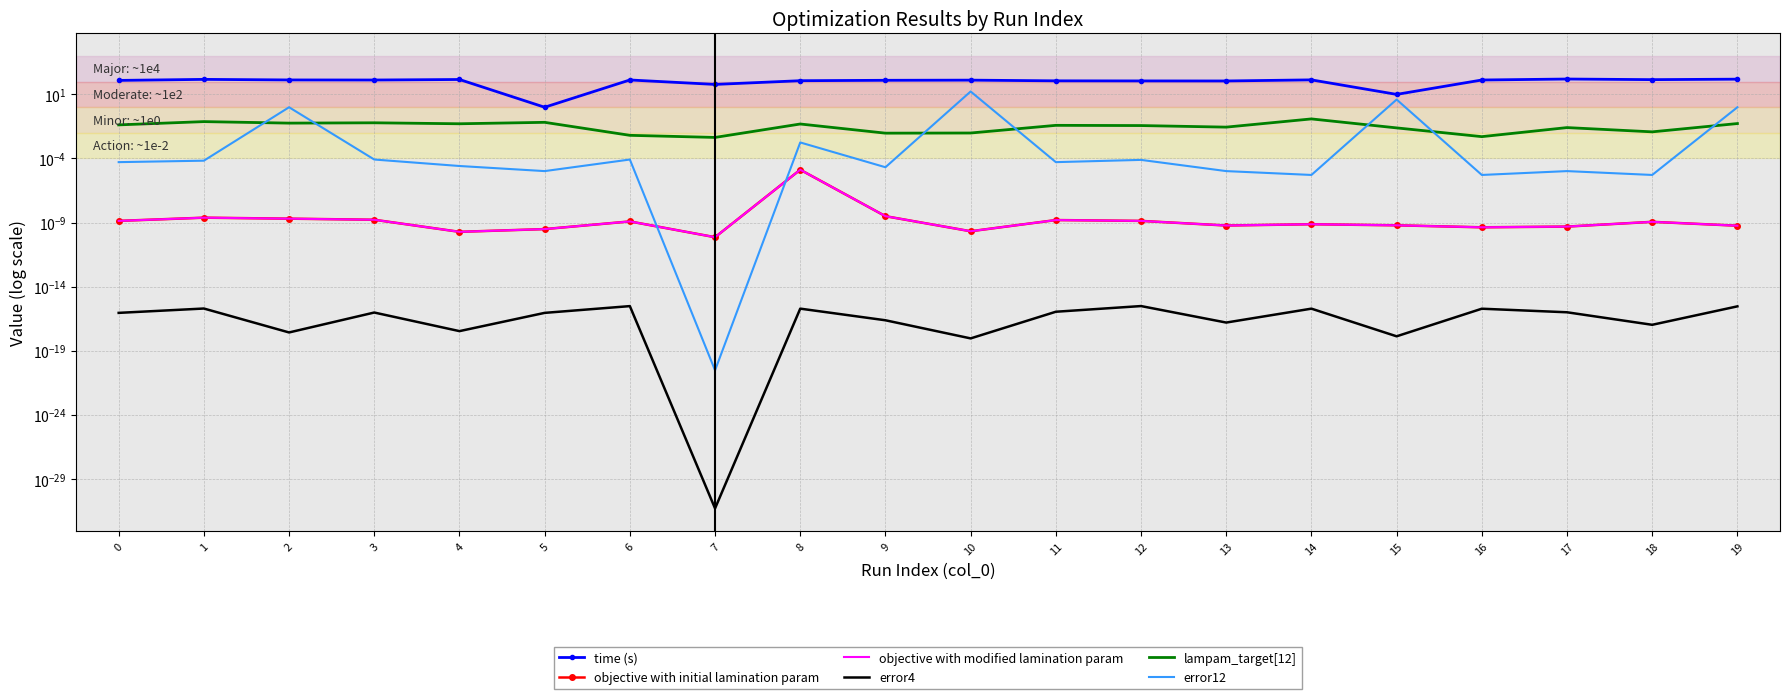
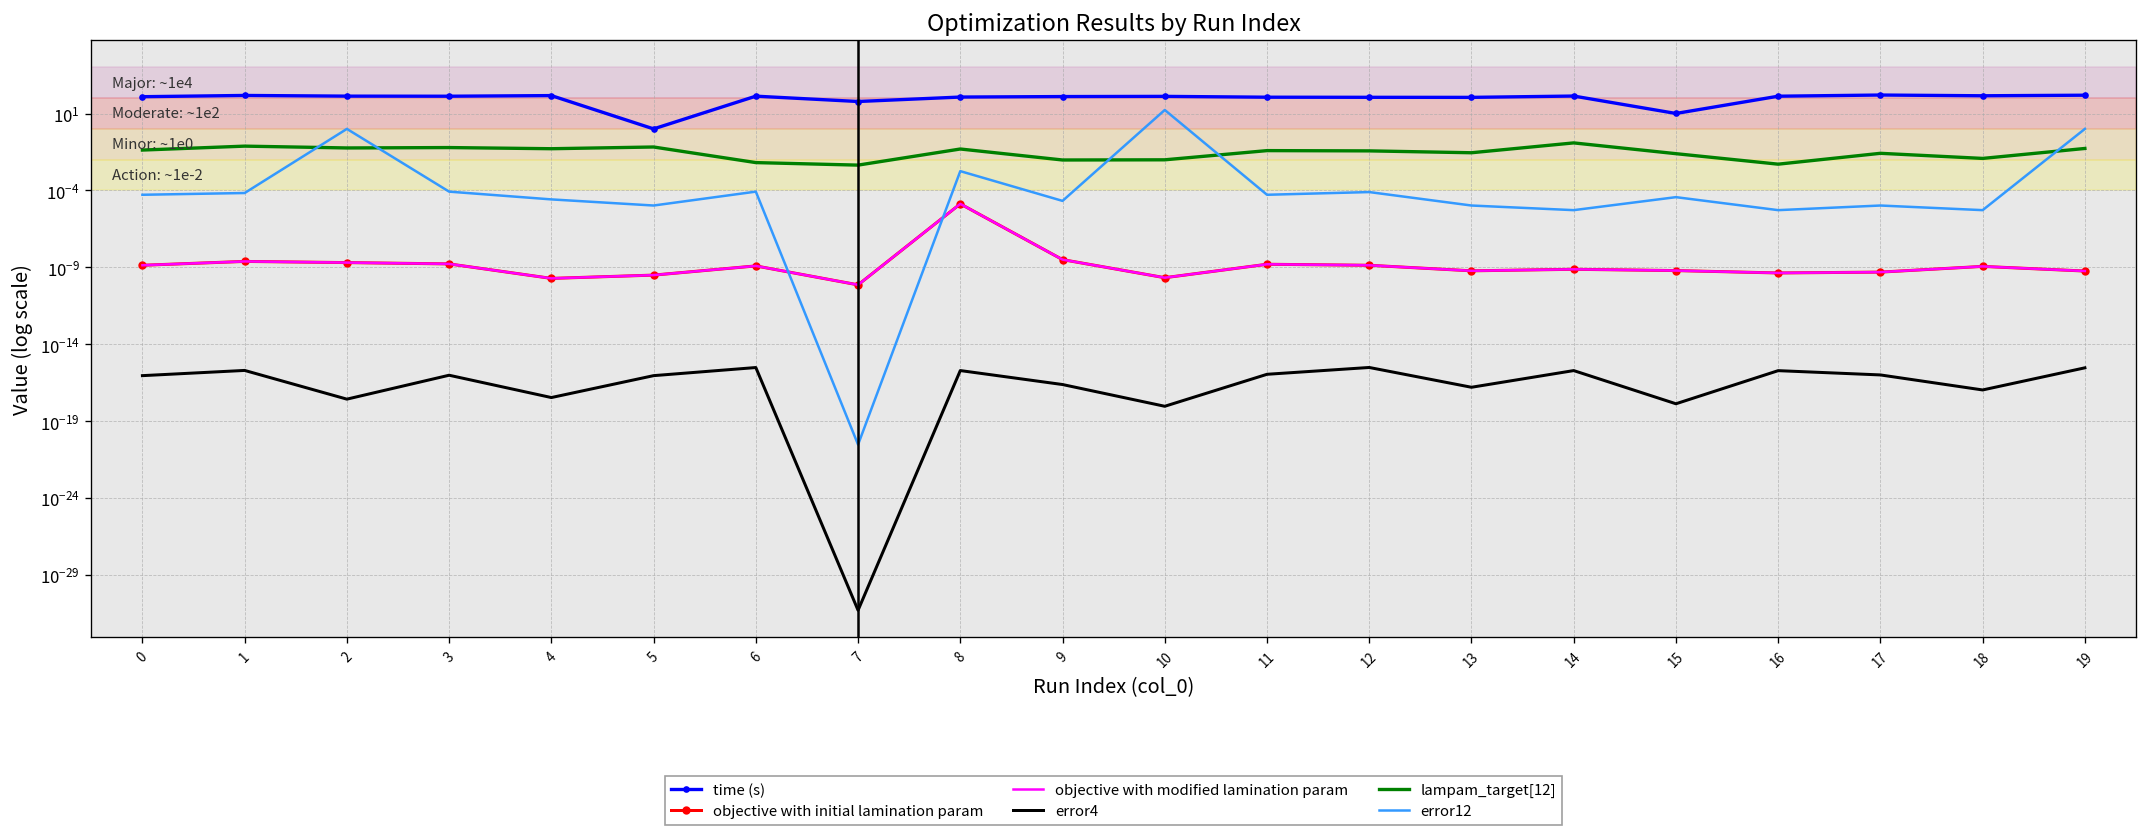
  {
    "time (s)": {
      "1": 100,
      "2": 100,
      "3": 100,
      "4": 100,
      "5": 1,
      "6": 100,
      "7": 100,
      "8": 100,
      "9": 100,
      "10": 100,
      "11": 100,
      "12": 100,
      "13": 100,
      "14": 100,
      "15": 10,
      "16": 100,
      "17": 200,
      "18": 100,
      "19": 200
    },
    "objective with modified lamination param": {
      "0": 0.000000001,
      "1": 0.000000002,
      "2": 0.000000002,
      "3": 0.000000002,
      "4": 0.0000000002,
      "5": 0.0000000003,
      "6": 0.000000001,
      "7": 0.0000000001,
      "8": 0.00001,
      "9": 0.000000003,
      "10": 0.0000000002,
      "11": 0.000000002,
      "12": 0.000000001,
      "13": 0.000000001,
      "14": 0.000000001,
      "15": 0.000000001,
      "16": 0.0000000004,
      "17": 0.0000000005,
      "18": 0.000000001,
      "19": 0.000000001
    },
    "error4": {
      "0": 0.000000000000,
      "1": 0.000000000000,
      "2": 0.000000000000,
      "3": 0.000000000000,
      "4": 0.000000000000,
      "5": 0.000000000000,
      "6": 0.000000000000,
      "7": 0.000000000000,
      "8": 0.000000000000,
      "9": 0.000000000000,
      "10": 0.000000000000,
      "11": 0.000000000000,
      "12": 0.000000000000,
      "13": 0.000000000000,
      "14": 0.000000000000,
      "15": 0.000000000000,
      "16": 0.000000000000,
      "17": 0.000000000000,
      "18": 0.000000000000,
      "19": 0.000000000000
    },
    "lampam_target[12]": {
      "1": 0.1,
      "2": 0.1,
      "3": 0.1,
      "4": 0.05,
      "5": 0.1,
      "6": 0.01,
      "7": 0.004,
      "8": 0.05,
      "9": 0.01,
      "10": 0.01,
      "11": 0.04,
      "12": 0.04,
      "13": 0.03,
      "14": 0.1,
      "15": 0.02,
      "16": 0.005,
      "17": 0.03,
      "18": 0.01,
      "19": 0.05
    },
    "error12": {
      "1": 0.0001,
      "2": 1,
      "3": 0.0001,
      "4": 0.00003,
      "5": 0.00001,
      "6": 0.0001,
      "7": 0.000000000000,
      "8": 0.002,
      "9": 0.00002,
      "10": 20,
      "11": 0.00005,
      "12": 0.0001,
      "13": 0.00001,
      "14": 0.000005,
-     "15": 4,
+     "15": 0,
      "16": 0.000005,
      "17": 0.00001,
      "18": 0.000005,
      "19": 1
    }
  }
